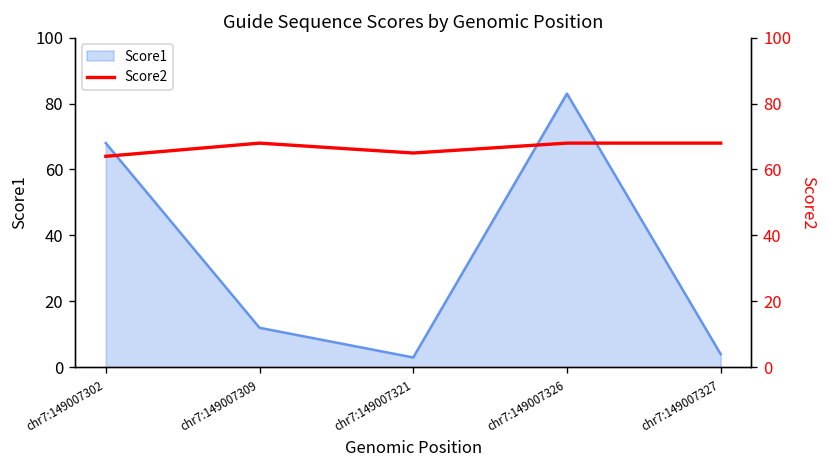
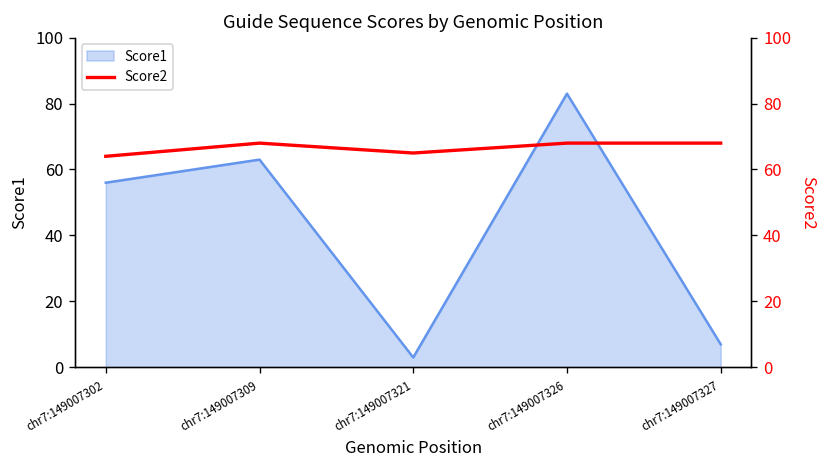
  {
    "Score1": {
-     "chr7:149007302": 68,
-     "chr7:149007309": 12,
+     "chr7:149007302": 56,
+     "chr7:149007309": 63,
      "chr7:149007321": 3,
      "chr7:149007326": 83,
-     "chr7:149007327": 4
+     "chr7:149007327": 7
    },
    "Score2": {
      "chr7:149007302": 64,
      "chr7:149007309": 68,
      "chr7:149007321": 65,
      "chr7:149007326": 68,
      "chr7:149007327": 68
    }
  }
